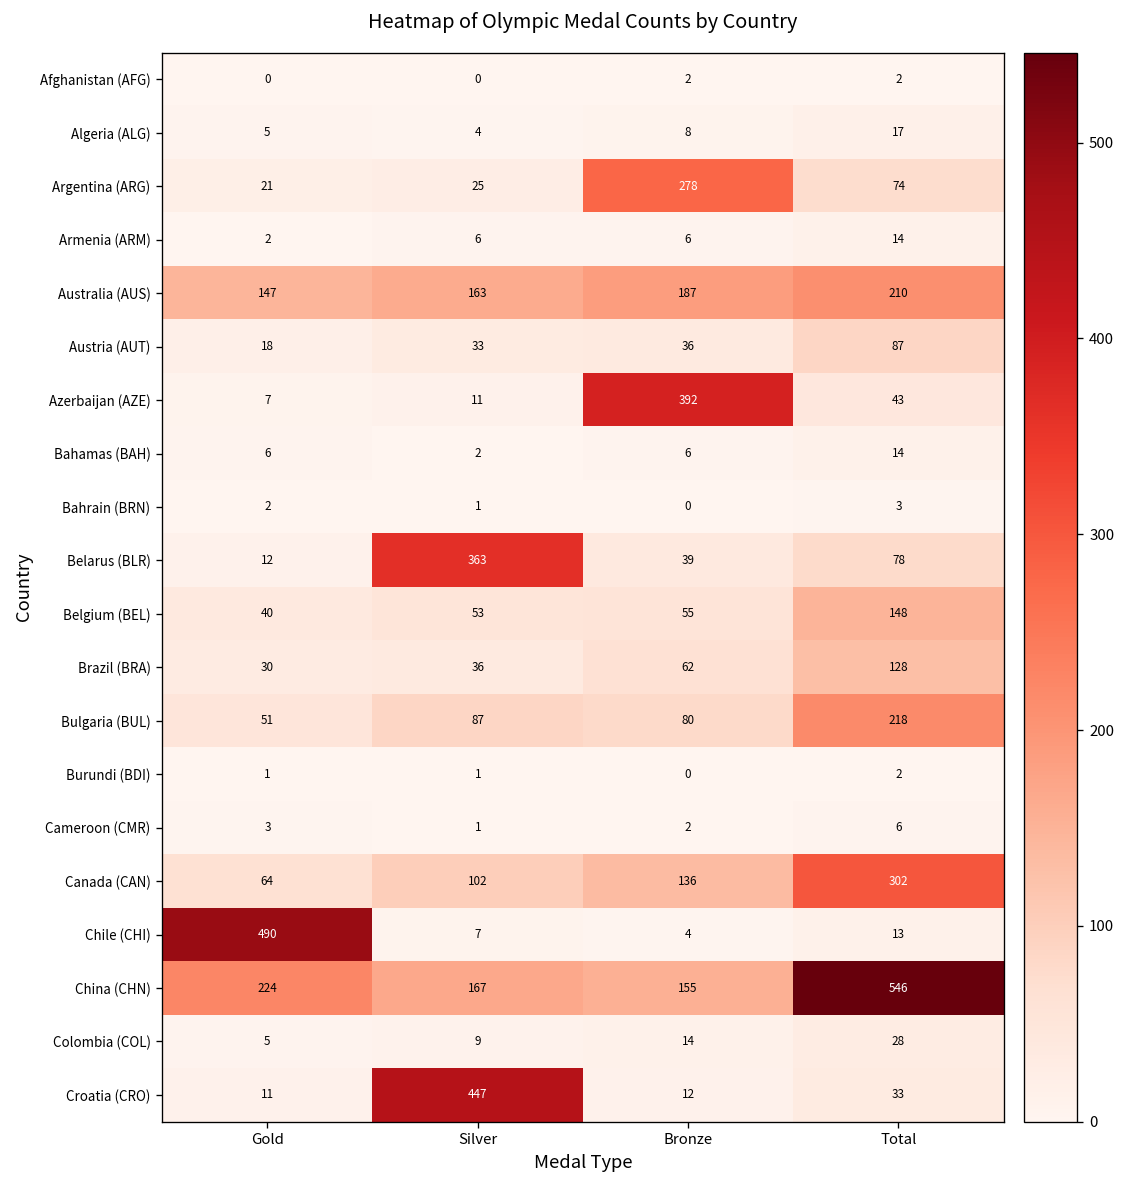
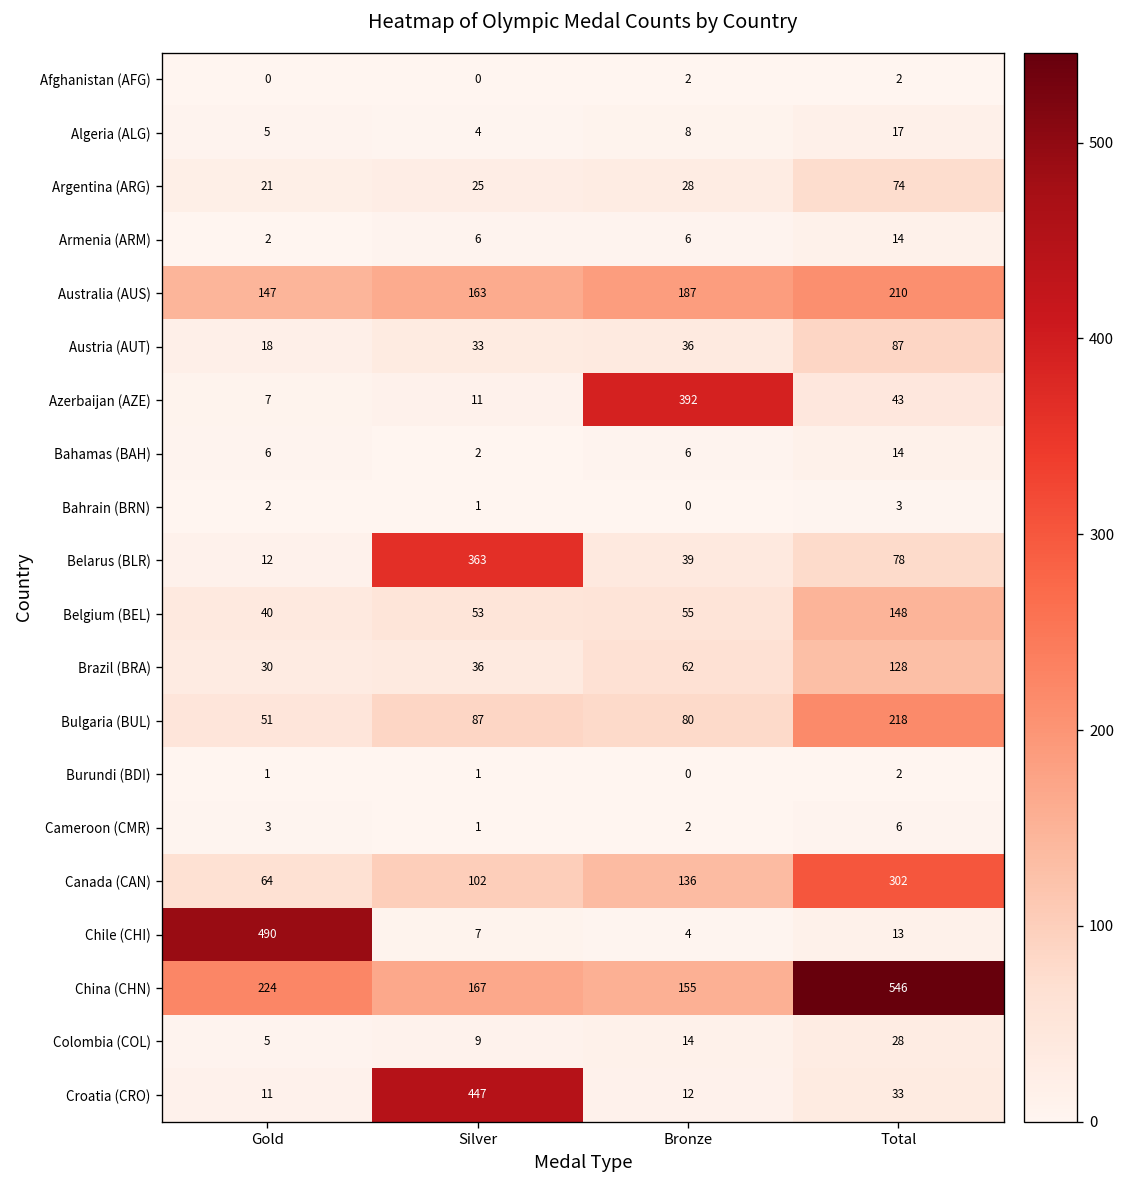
  {
    "Afghanistan (AFG)": {
      "Gold": 0,
      "Silver": 0,
      "Bronze": 2,
      "Total": 2
    },
    "Algeria (ALG)": {
      "Gold": 5,
      "Silver": 4,
      "Bronze": 8,
      "Total": 17
    },
    "Argentina (ARG)": {
      "Gold": 21,
      "Silver": 25,
-     "Bronze": 278,
+     "Bronze": 28,
      "Total": 74
    },
    "Armenia (ARM)": {
      "Gold": 2,
      "Silver": 6,
      "Bronze": 6,
      "Total": 14
    },
    "Australia (AUS)": {
      "Gold": 147,
      "Silver": 163,
      "Bronze": 187,
      "Total": 210
    },
    "Austria (AUT)": {
      "Gold": 18,
      "Silver": 33,
      "Bronze": 36,
      "Total": 87
    },
    "Azerbaijan (AZE)": {
      "Gold": 7,
      "Silver": 11,
      "Bronze": 392,
      "Total": 43
    },
    "Bahamas (BAH)": {
      "Gold": 6,
      "Silver": 2,
      "Bronze": 6,
      "Total": 14
    },
    "Bahrain (BRN)": {
      "Gold": 2,
      "Silver": 1,
      "Bronze": 0,
      "Total": 3
    },
    "Belarus (BLR)": {
      "Gold": 12,
      "Silver": 363,
      "Bronze": 39,
      "Total": 78
    },
    "Belgium (BEL)": {
      "Gold": 40,
      "Silver": 53,
      "Bronze": 55,
      "Total": 148
    },
    "Brazil (BRA)": {
      "Gold": 30,
      "Silver": 36,
      "Bronze": 62,
      "Total": 128
    },
    "Bulgaria (BUL)": {
      "Gold": 51,
      "Silver": 87,
      "Bronze": 80,
      "Total": 218
    },
    "Burundi (BDI)": {
      "Gold": 1,
      "Silver": 1,
      "Bronze": 0,
      "Total": 2
    },
    "Cameroon (CMR)": {
      "Gold": 3,
      "Silver": 1,
      "Bronze": 2,
      "Total": 6
    },
    "Canada (CAN)": {
      "Gold": 64,
      "Silver": 102,
      "Bronze": 136,
      "Total": 302
    },
    "Chile (CHI)": {
      "Gold": 490,
      "Silver": 7,
      "Bronze": 4,
      "Total": 13
    },
    "China (CHN)": {
      "Gold": 224,
      "Silver": 167,
      "Bronze": 155,
      "Total": 546
    },
    "Colombia (COL)": {
      "Gold": 5,
      "Silver": 9,
      "Bronze": 14,
      "Total": 28
    },
    "Croatia (CRO)": {
      "Gold": 11,
      "Silver": 447,
      "Bronze": 12,
      "Total": 33
    }
  }
